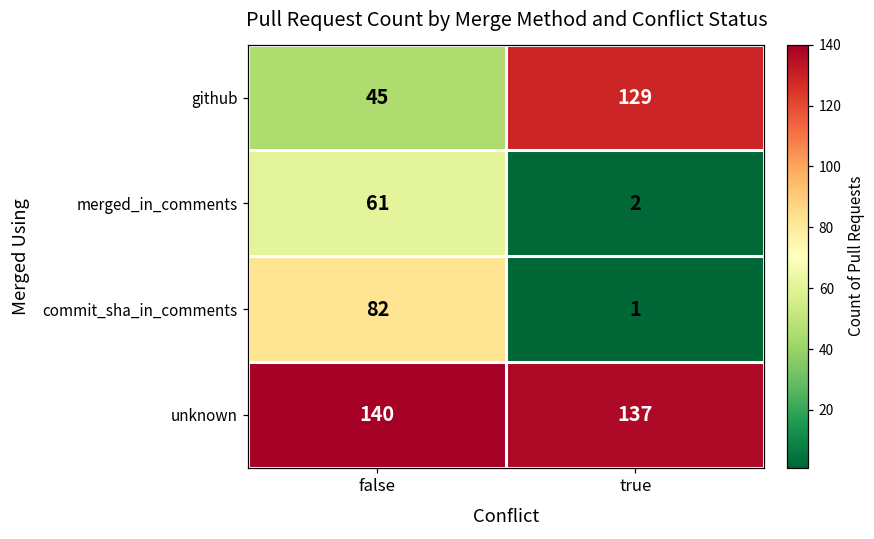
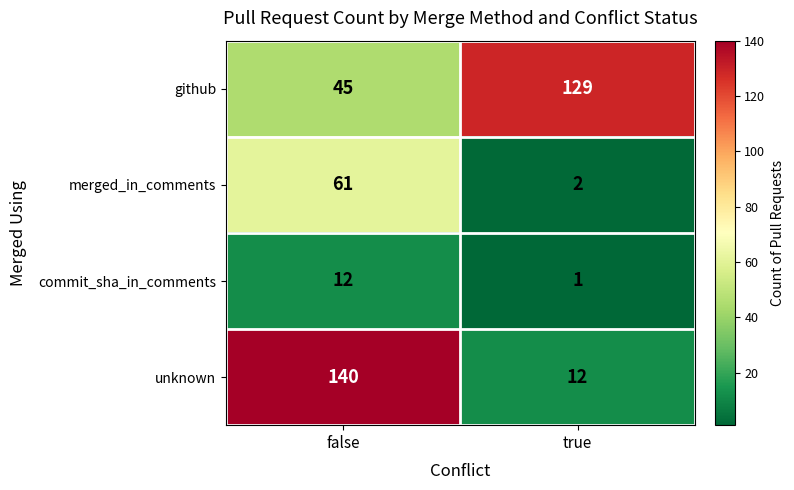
  {
    "github": {
      "false": 45,
      "true": 129
    },
    "merged_in_comments": {
      "false": 61,
      "true": 2
    },
    "commit_sha_in_comments": {
-     "false": 82,
+     "false": 12,
      "true": 1
    },
    "unknown": {
      "false": 140,
-     "true": 137
+     "true": 12
    }
  }
